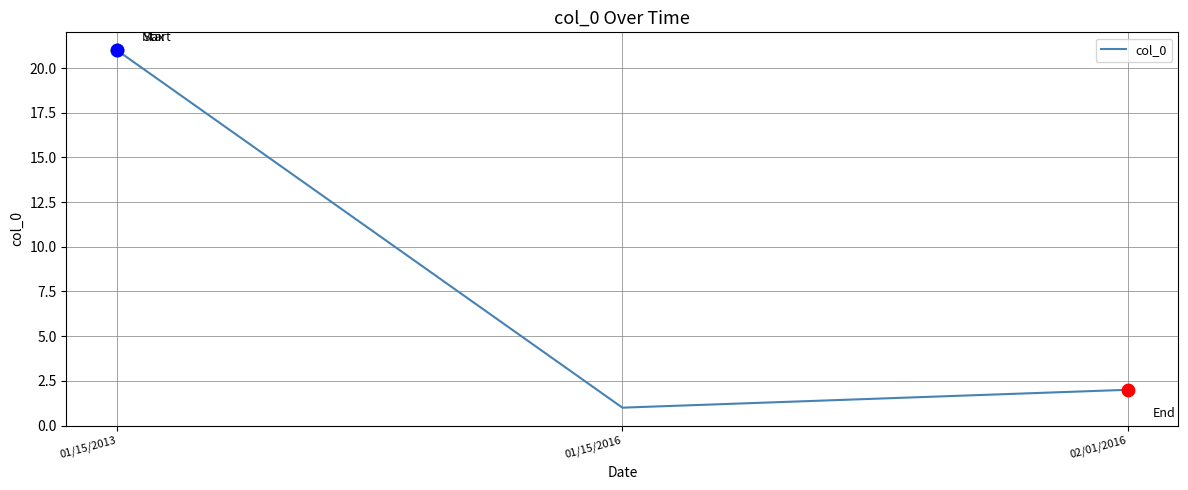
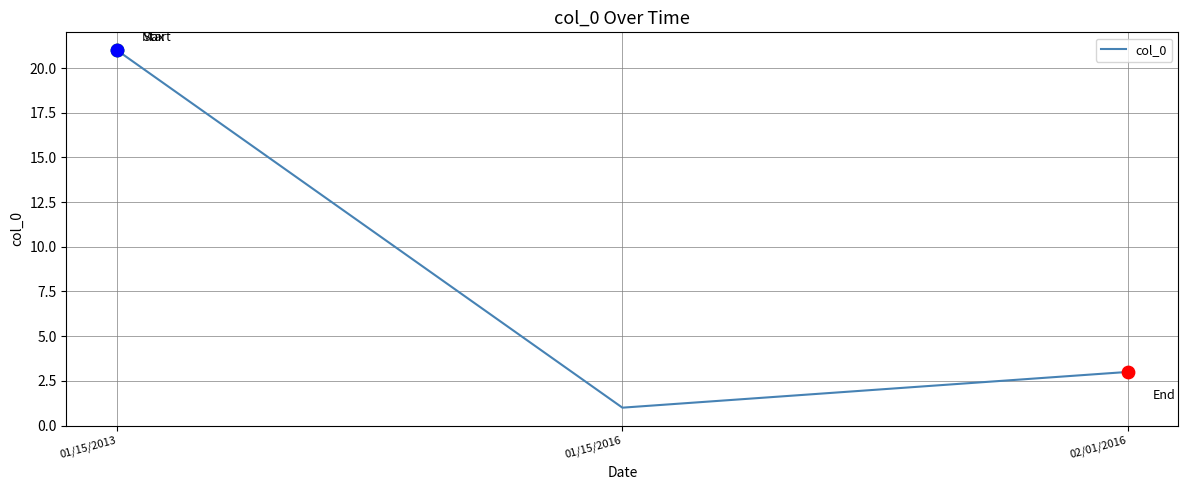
  {
    "col_0": {
      "01/15/2016": 1,
-     "02/01/2016": 2
+     "02/01/2016": 3
    }
  }
